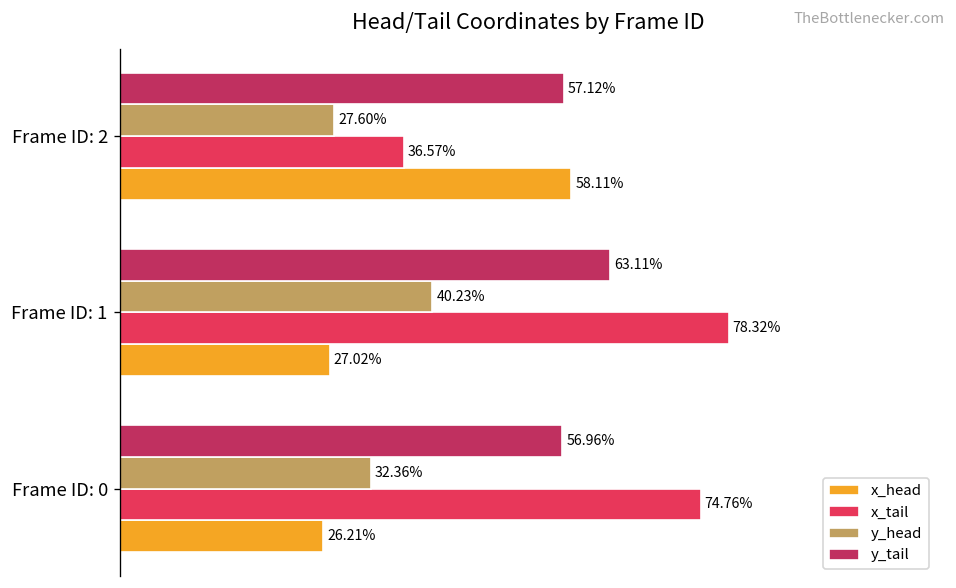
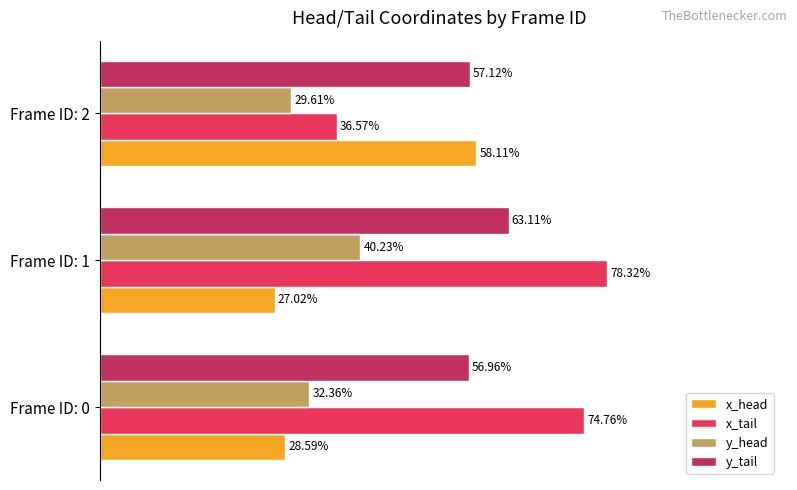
  {
    "x_head": {
      "Frame ID: 2": "58.11%",
      "Frame ID: 1": "27.02%",
-     "Frame ID: 0": "26.21%"
+     "Frame ID: 0": "28.59%"
    },
    "y_head": {
-     "Frame ID: 2": "27.60%",
+     "Frame ID: 2": "29.61%",
      "Frame ID: 1": "40.23%",
      "Frame ID: 0": "32.36%"
    }
  }
